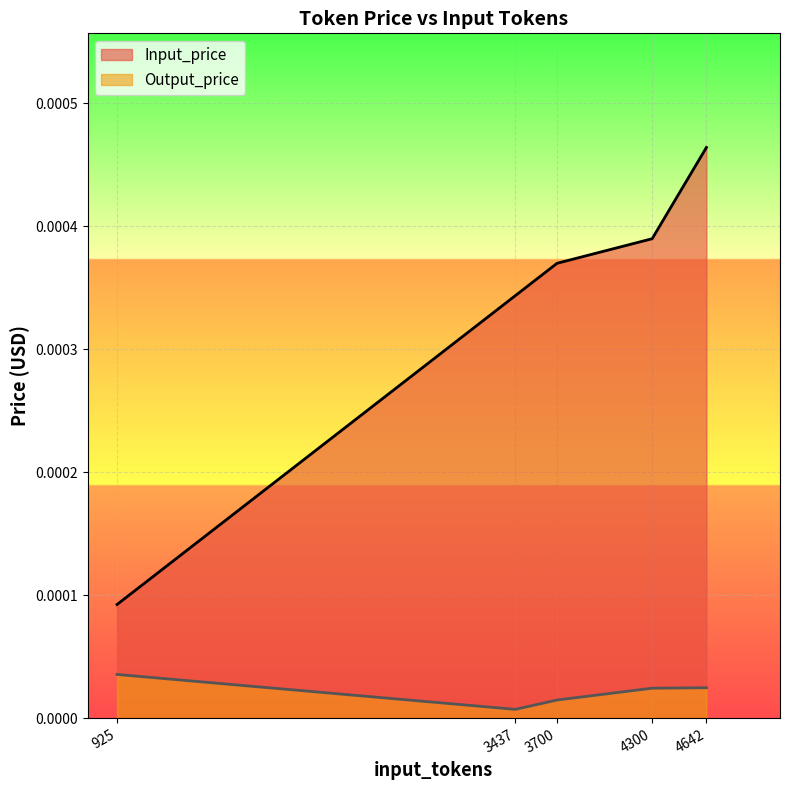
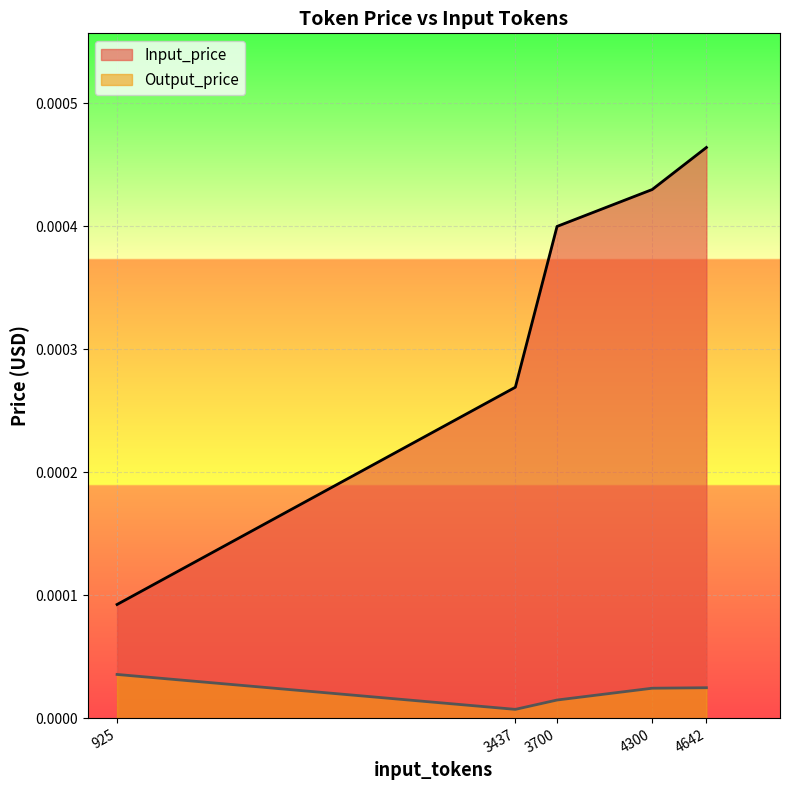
  {
    "Input_price": {
      "925": 0.000093,
-     "3437": 0.000344,
-     "3700": 0.00037,
-     "4300": 0.00039,
+     "3437": 0.000269,
+     "3700": 0.00040,
+     "4300": 0.00043,
      "4642": 0.000464
    },
    "Output_price": {
      "925": 0.000036,
      "3437": 0.000007,
      "3700": 0.000015,
      "4300": 0.000024,
      "4642": 0.000025
    }
  }
